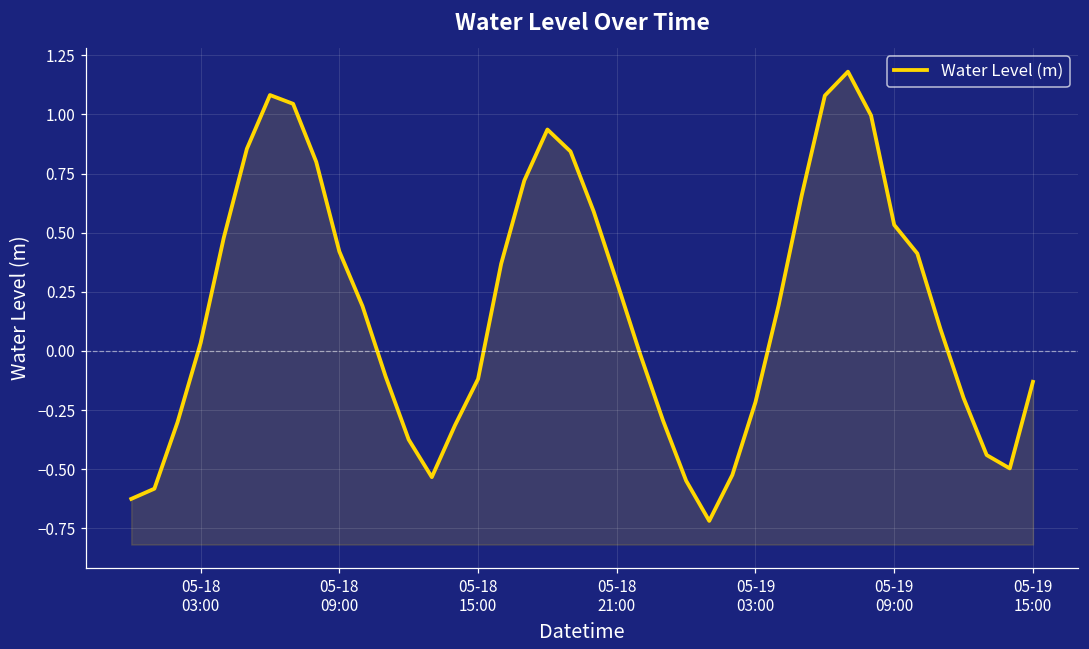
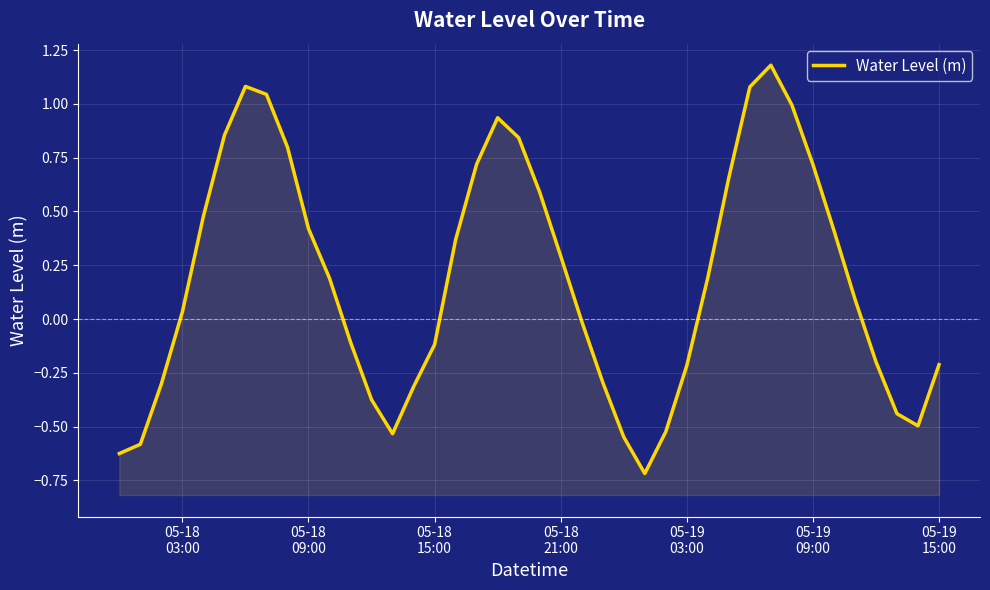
  {
    "05-18 03:00": 0.03,
    "05-18 09:00": 0.42,
    "05-18 15:00": -0.12,
    "05-18 21:00": 0.29,
    "05-19 03:00": -0.22,
-   "05-19 09:00": 0.53,
-   "05-19 15:00": -0.13
+   "05-19 09:00": 0.72,
+   "05-19 15:00": -0.21
  }
